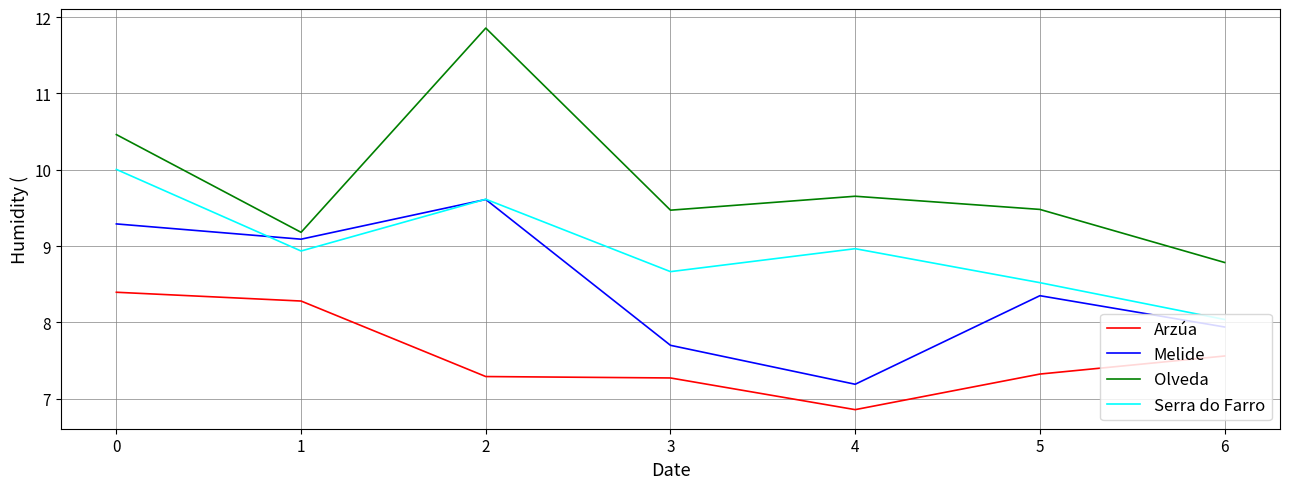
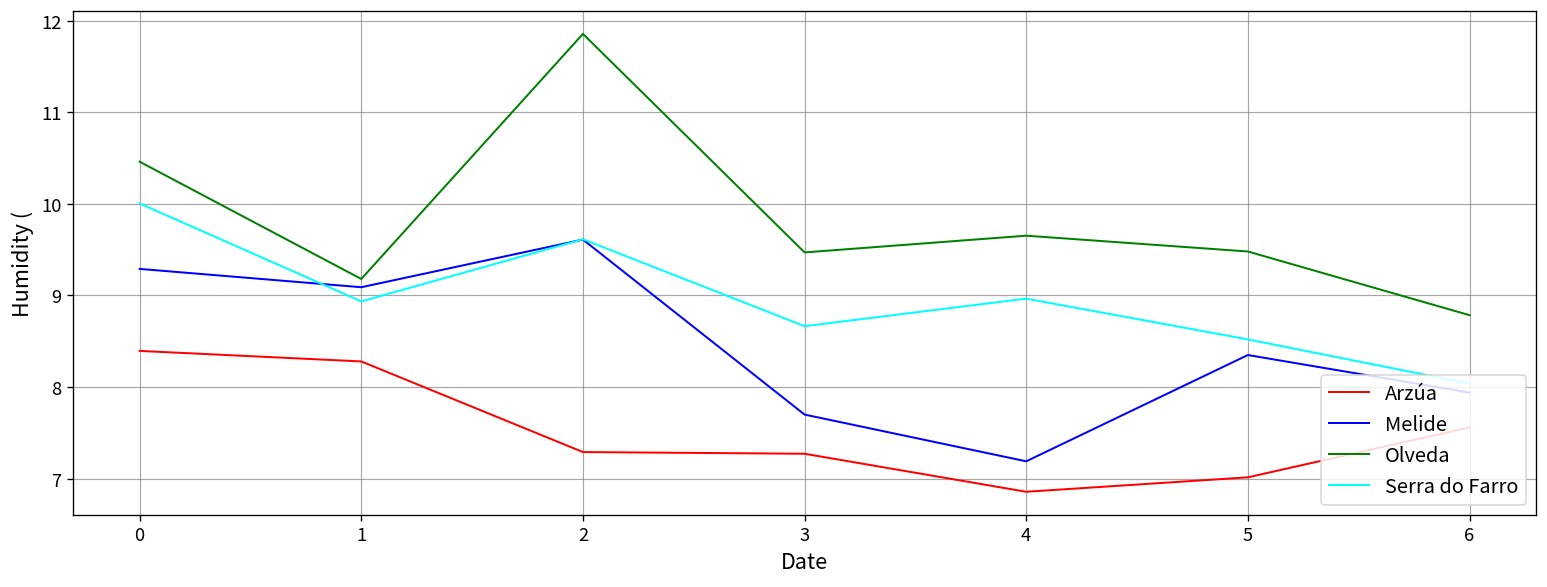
  {
    "Arzúa": {
      "0": 8.4,
      "1": 8.3,
      "2": 7.3,
      "3": 7.3,
      "4": 6.9,
-     "5": 7.3
+     "5": 7.0
    },
    "Melide": {
      "0": 9.3,
      "1": 9.1,
      "3": 7.7,
      "4": 7.2,
      "5": 8.4
    },
    "Olveda": {
      "0": 10.5,
      "1": 9.2,
      "2": 11.9,
      "3": 9.5,
      "4": 9.7,
      "5": 9.5,
      "6": 8.8
    },
    "Serra do Farro": {
      "0": 10.0,
      "1": 8.9,
      "3": 8.7,
      "4": 9.0,
      "5": 8.5
    }
  }
